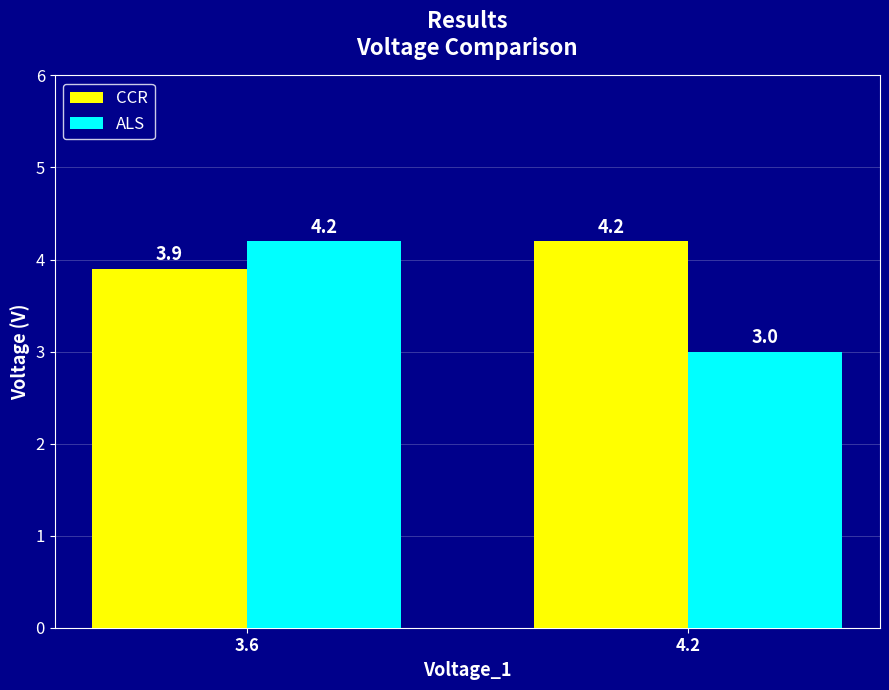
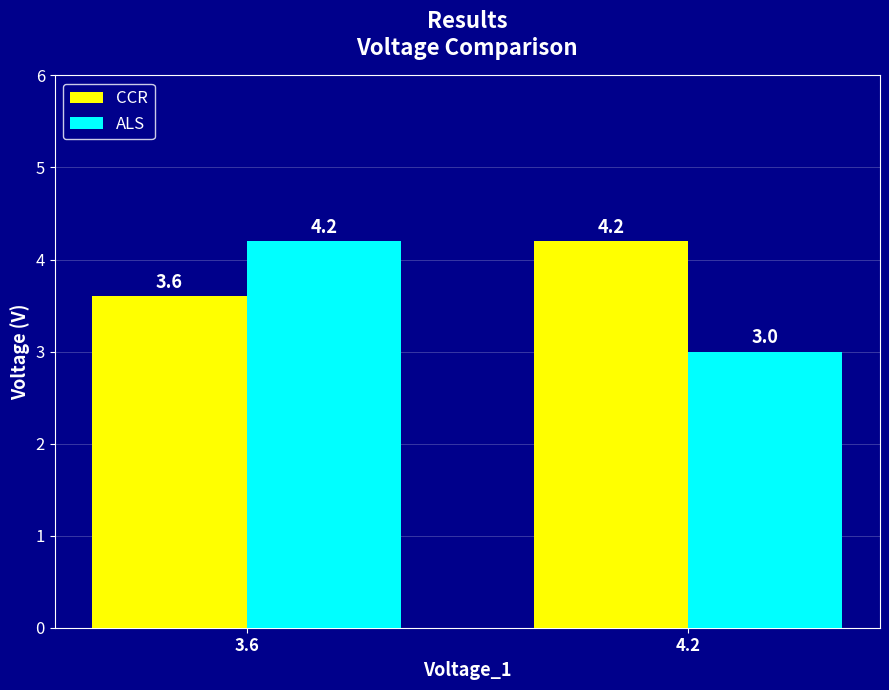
  {
    "CCR": {
-     "3.6": 3.9,
+     "3.6": 3.6,
      "4.2": 4.2
    },
    "ALS": {
      "3.6": 4.2,
      "4.2": 3.0
    }
  }
